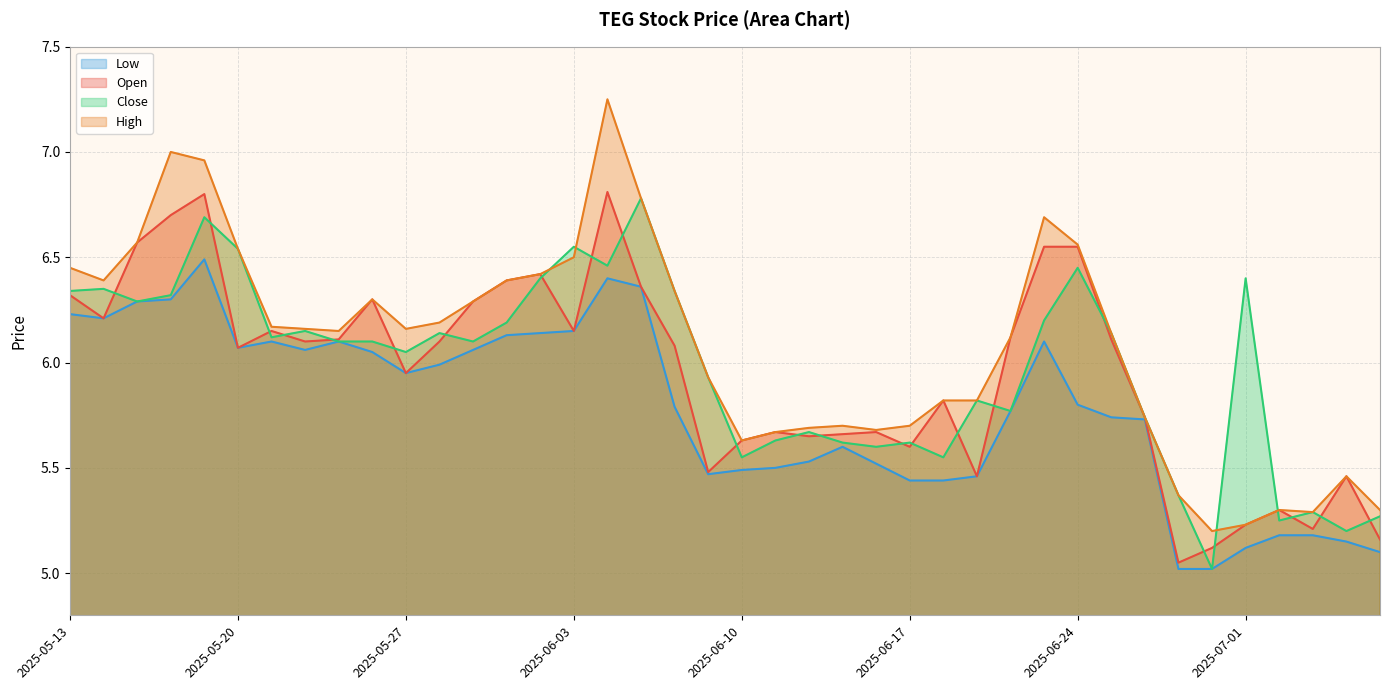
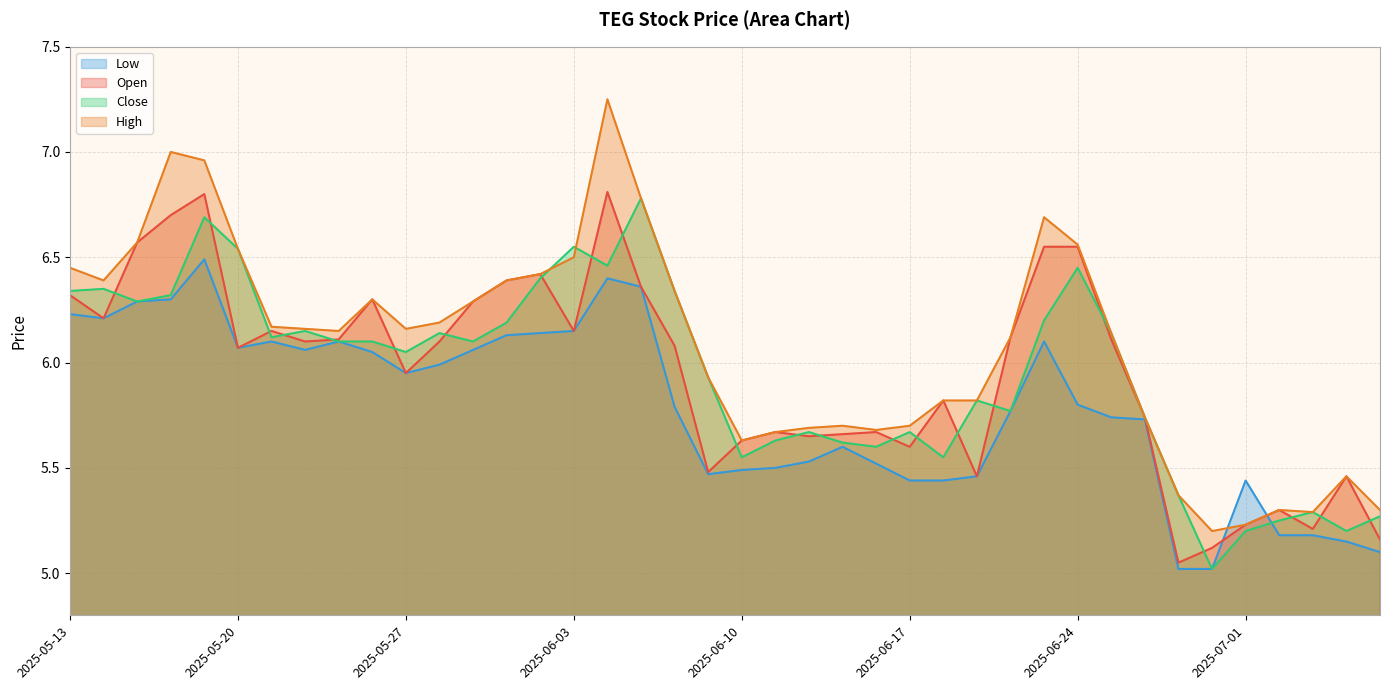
  {
    "Low": {
      "2025-05-13": 6.23,
      "2025-06-10": 5.49,
      "2025-06-17": 5.44,
      "2025-06-24": 5.80,
-     "2025-07-01": 5.12
+     "2025-07-01": 5.44
    },
    "Close": {
      "2025-05-13": 6.34,
      "2025-05-27": 6.05,
      "2025-06-03": 6.55,
      "2025-06-10": 5.55,
-     "2025-06-17": 5.62,
+     "2025-06-17": 5.67,
      "2025-06-24": 6.45,
-     "2025-07-01": 6.4
+     "2025-07-01": 5.2
    }
  }
